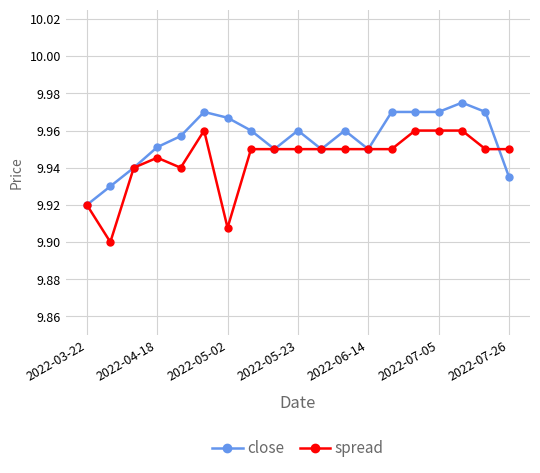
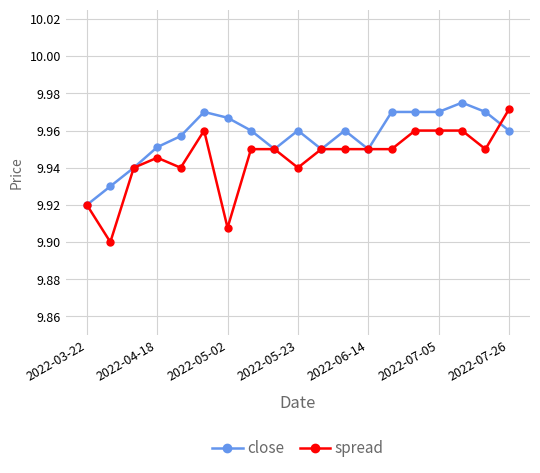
  {
    "close": {
      "2022-04-18": 9.951,
      "2022-05-02": 9.967,
      "2022-05-23": 9.960,
      "2022-07-05": 9.970,
-     "2022-07-26": 9.935
+     "2022-07-26": 9.960
    },
    "spread": {
      "2022-04-18": 9.945,
      "2022-05-02": 9.908,
-     "2022-05-23": 9.950,
+     "2022-05-23": 9.940,
      "2022-07-05": 9.960,
-     "2022-07-26": 9.950
+     "2022-07-26": 9.971
    }
  }
